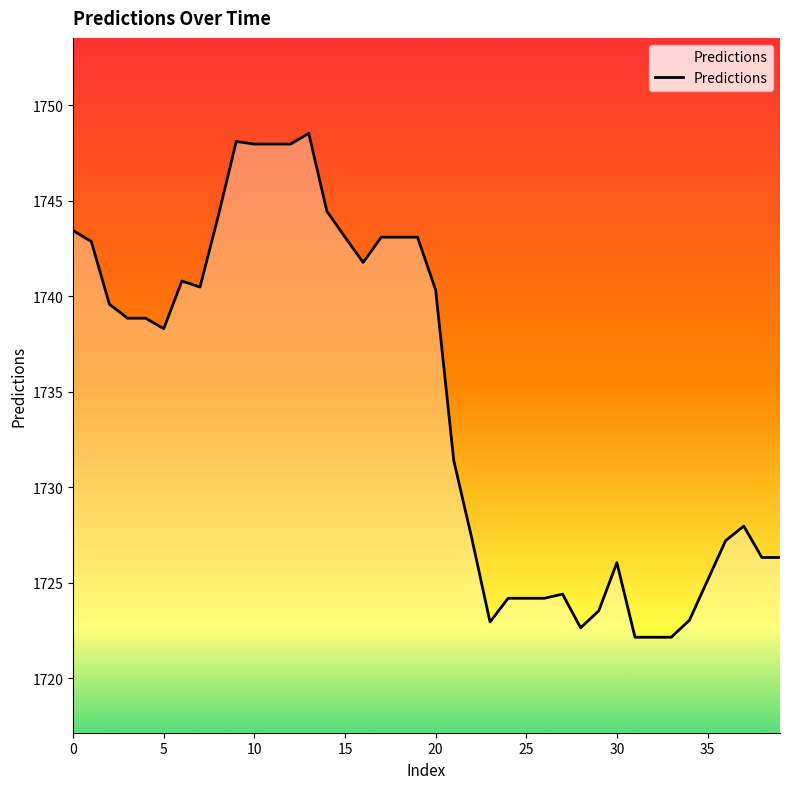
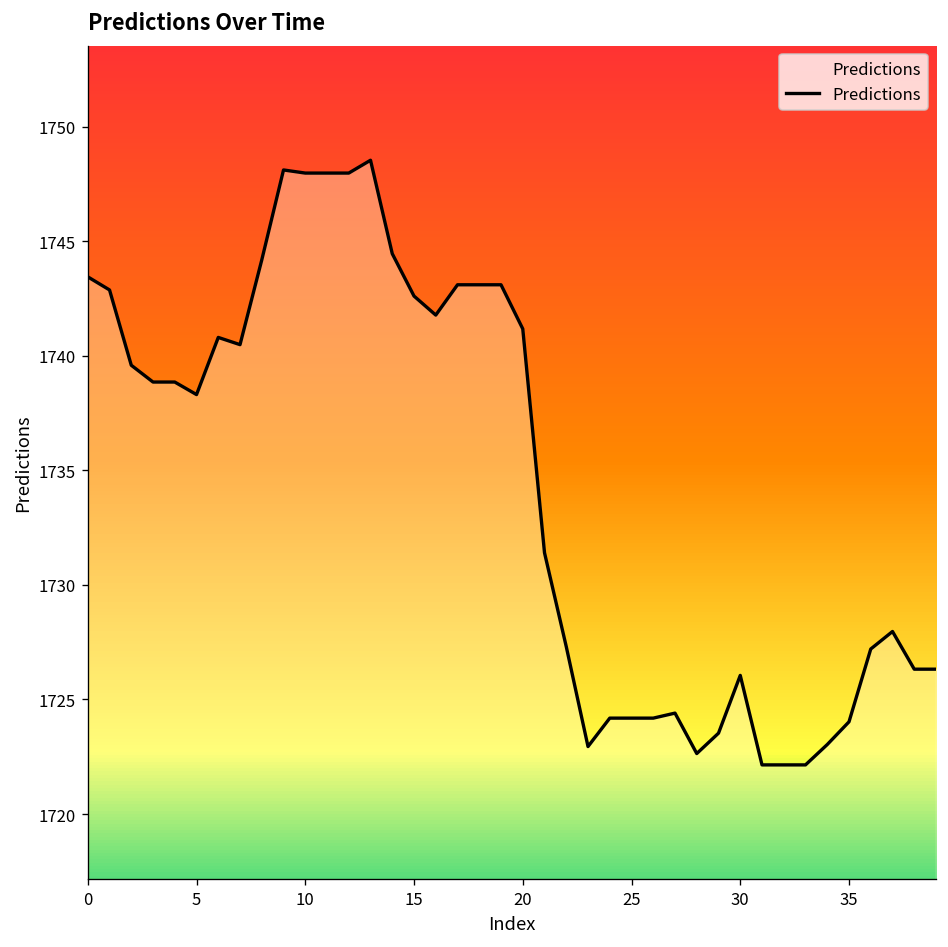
  {
    "0": 1743.4,
    "5": 1738.3,
    "10": 1748.0,
-   "15": 1743.1,
-   "20": 1740.3,
+   "15": 1742.6,
+   "20": 1741.2,
    "25": 1724.2,
    "30": 1726.1,
-   "35": 1725.1
+   "35": 1724.0
  }
